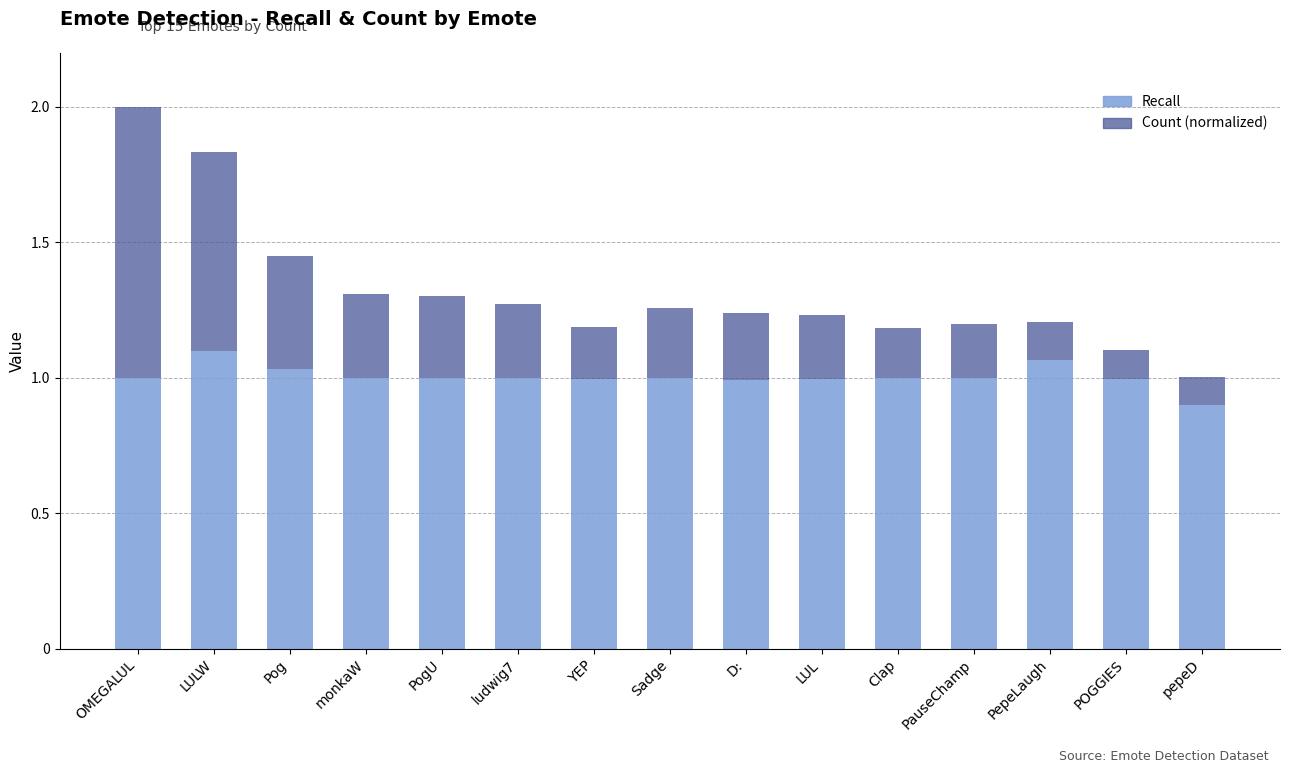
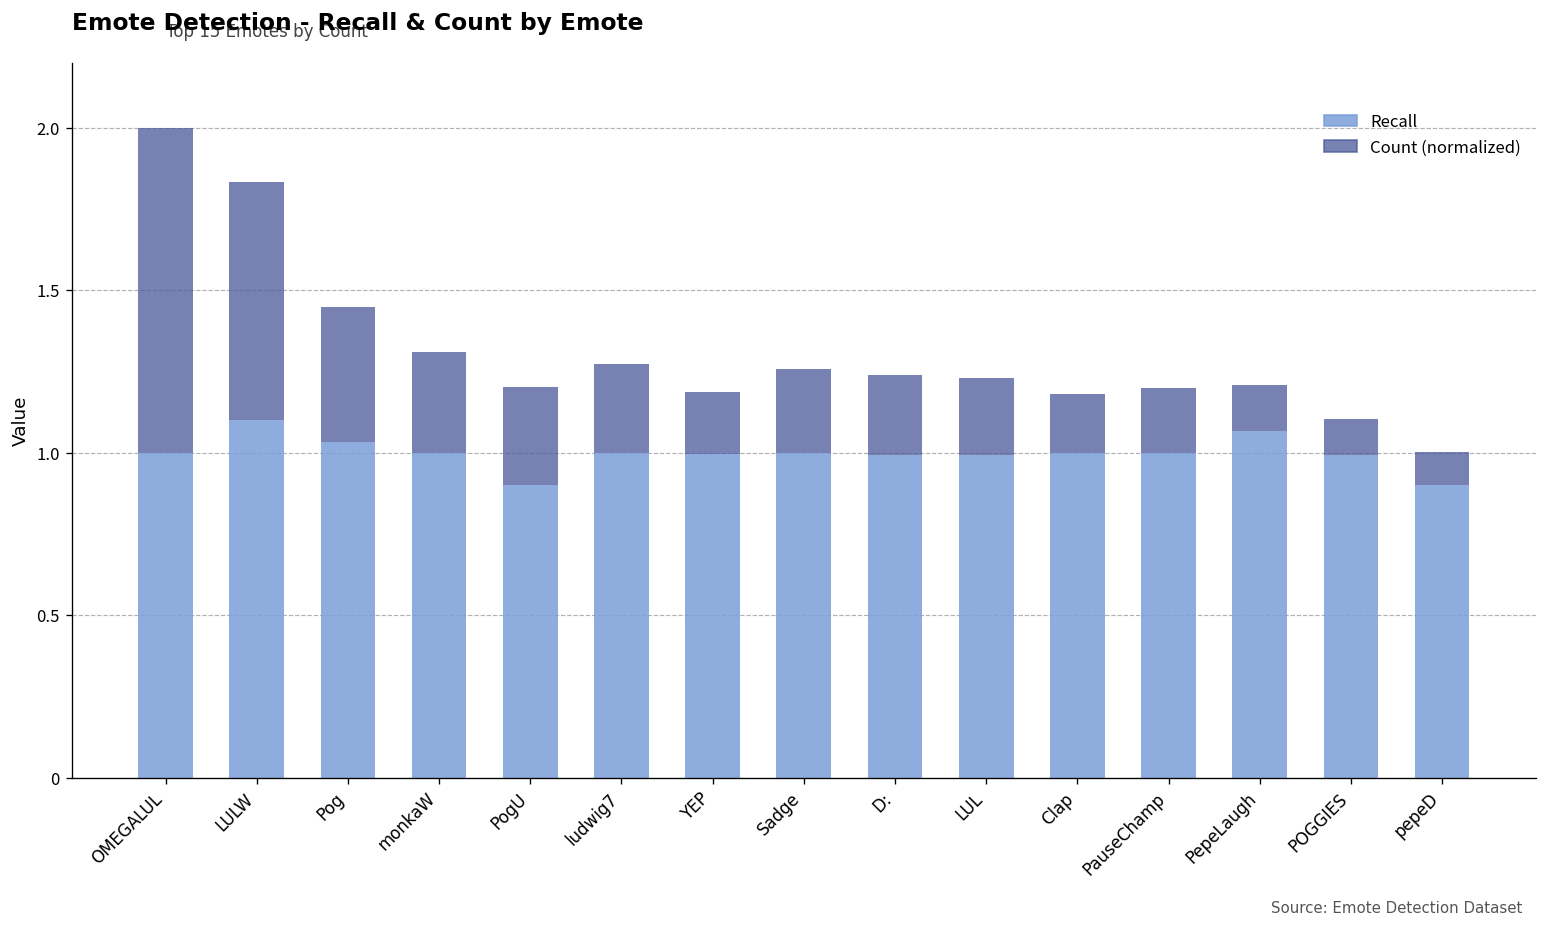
  {
    "Recall": {
      "OMEGALUL": 1.0,
      "LULW": 1.1,
      "Pog": 1.03,
      "monkaW": 1.0,
-     "PogU": 1.0,
+     "PogU": 0.9,
      "ludwig7": 1.0,
      "YEP": 1.0,
      "Sadge": 1.0,
      "D:": 1.0,
      "LUL": 1.0,
      "Clap": 1.0,
      "PauseChamp": 1.0,
      "PepeLaugh": 1.07,
      "POGGIES": 1.0,
      "pepeD": 0.9
    },
    "Count (normalized)": {
      "OMEGALUL": 1.0,
      "LULW": 0.73,
      "Pog": 0.42,
      "monkaW": 0.31,
      "PogU": 0.3,
      "ludwig7": 0.27,
      "YEP": 0.2,
      "Sadge": 0.26,
      "D:": 0.25,
      "LUL": 0.24,
      "Clap": 0.18,
      "PauseChamp": 0.2,
      "PepeLaugh": 0.14,
      "POGGIES": 0.11,
      "pepeD": 0.1
    }
  }
